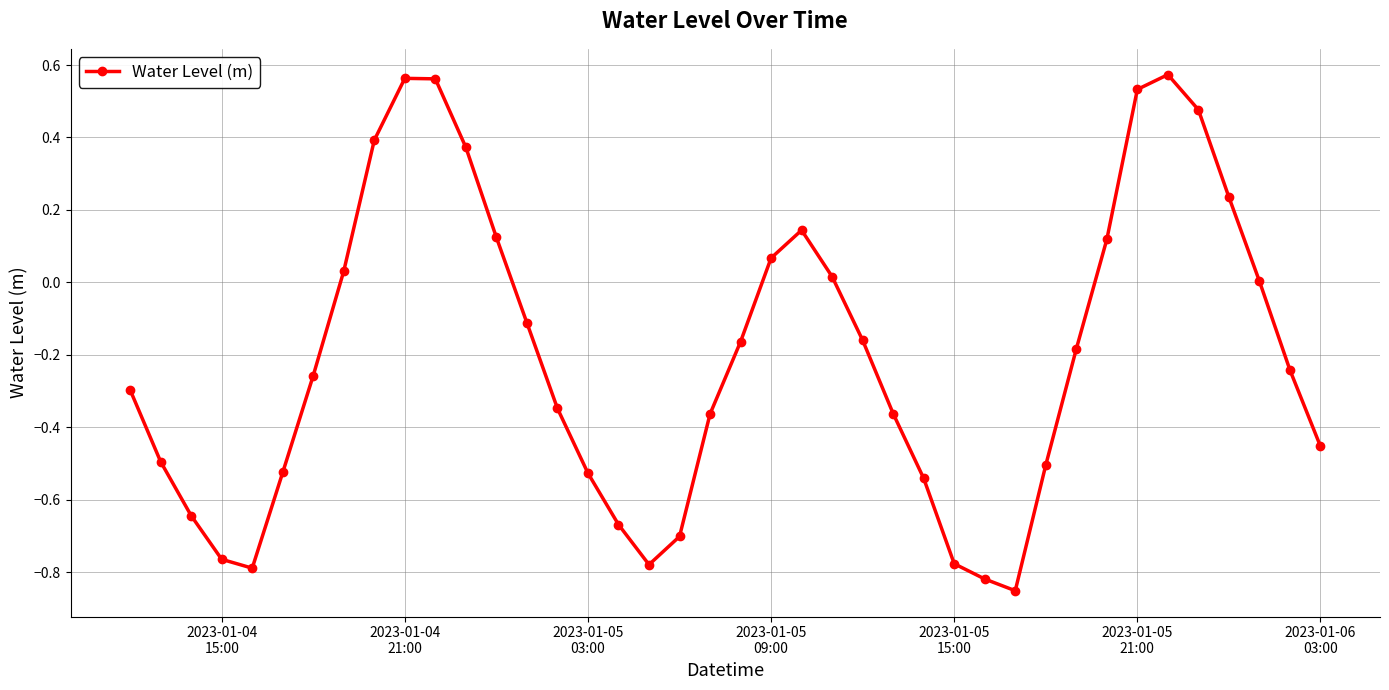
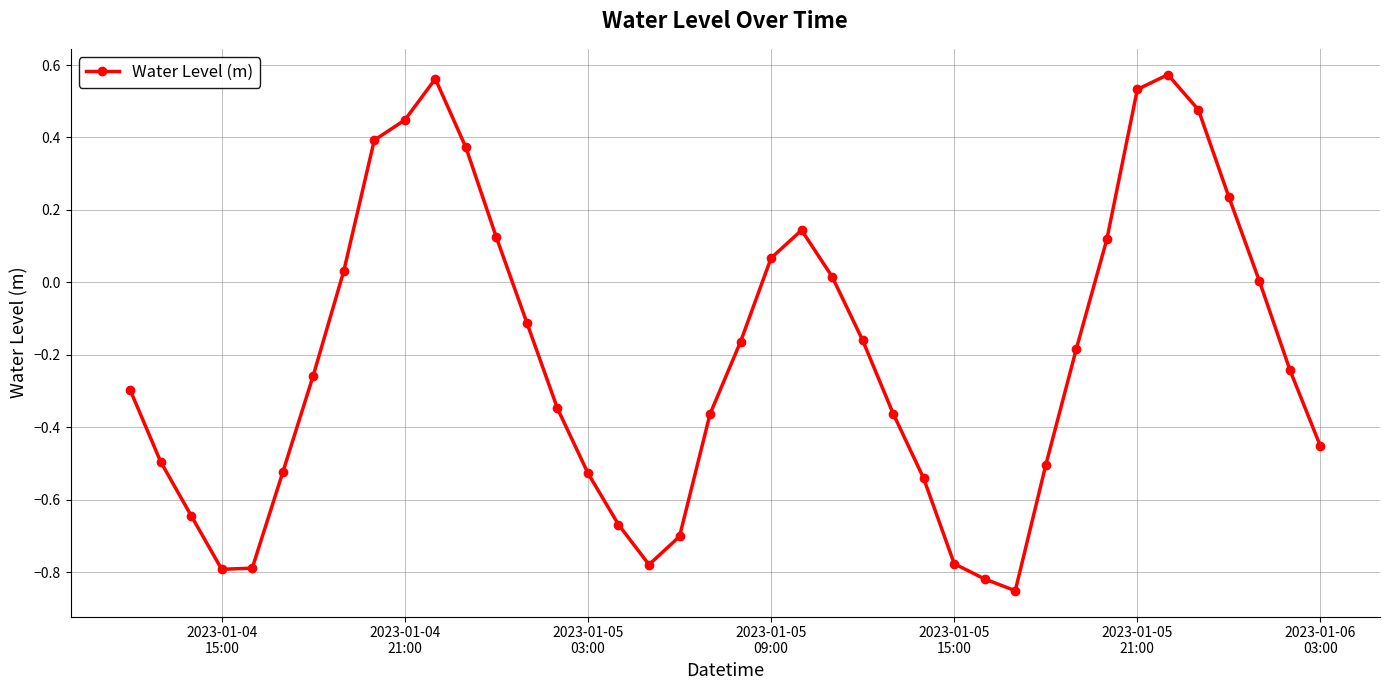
  {
-   "2023-01-04 15:00": -0.76,
-   "2023-01-04 21:00": 0.56,
+   "2023-01-04 15:00": -0.79,
+   "2023-01-04 21:00": 0.45,
    "2023-01-05 03:00": -0.53,
    "2023-01-05 09:00": 0.07,
    "2023-01-05 15:00": -0.78,
    "2023-01-05 21:00": 0.53,
    "2023-01-06 03:00": -0.45
  }
